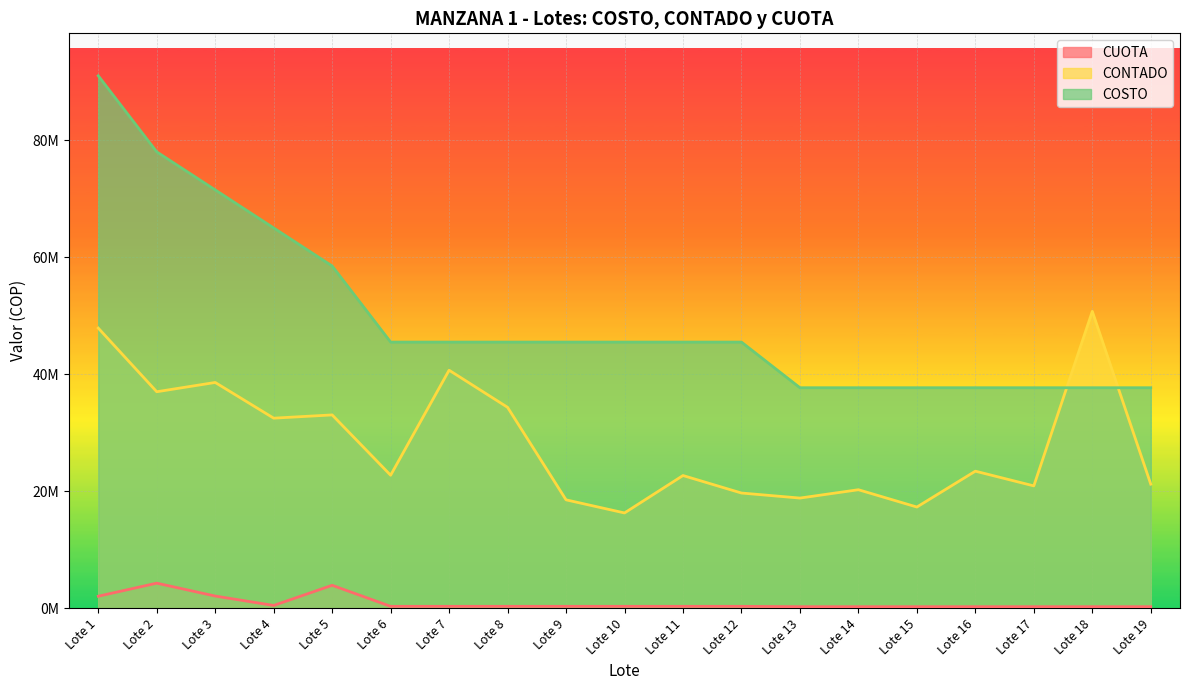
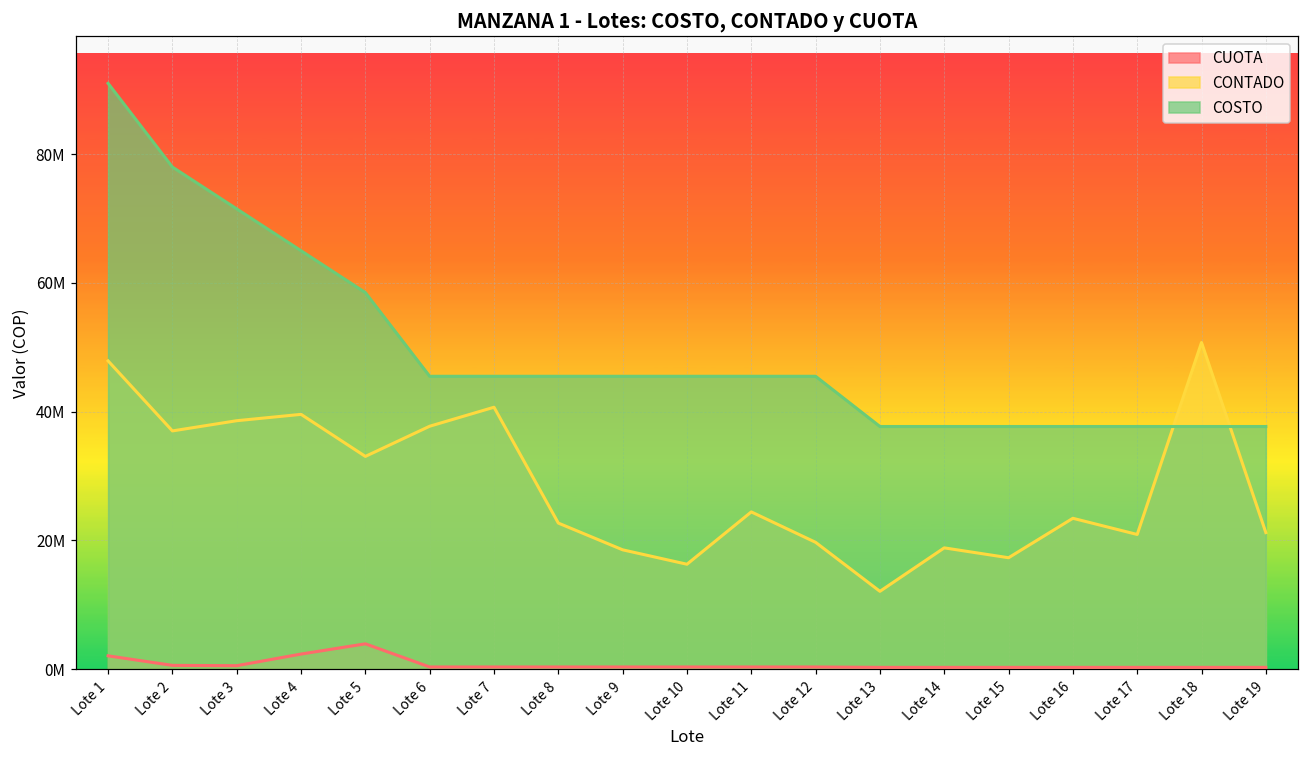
  {
    "CUOTA": {
      "Lote 1": 2000000,
-     "Lote 2": 4000000,
-     "Lote 3": 2000000,
-     "Lote 4": 1000000,
+     "Lote 2": 1000000,
+     "Lote 3": 1000000,
+     "Lote 4": 2000000,
      "Lote 5": 4000000,
      "Lote 6": 0,
      "Lote 7": 0,
      "Lote 8": 0,
      "Lote 9": 0,
      "Lote 10": 0,
      "Lote 11": 0,
      "Lote 12": 0,
      "Lote 13": 0,
      "Lote 14": 0,
      "Lote 15": 0,
      "Lote 16": 0,
      "Lote 17": 0,
      "Lote 18": 0,
      "Lote 19": 0
    },
    "CONTADO": {
      "Lote 1": 48000000,
      "Lote 2": 37000000,
      "Lote 3": 39000000,
-     "Lote 4": 33000000,
+     "Lote 4": 40000000,
      "Lote 5": 33000000,
-     "Lote 6": 23000000,
+     "Lote 6": 38000000,
      "Lote 7": 41000000,
-     "Lote 8": 34000000,
+     "Lote 8": 23000000,
      "Lote 9": 19000000,
      "Lote 10": 16000000,
-     "Lote 11": 23000000,
+     "Lote 11": 24000000,
      "Lote 12": 20000000,
-     "Lote 13": 19000000,
-     "Lote 14": 20000000,
+     "Lote 13": 12000000,
+     "Lote 14": 19000000,
      "Lote 15": 17000000,
      "Lote 16": 23000000,
      "Lote 17": 21000000,
      "Lote 18": 51000000,
      "Lote 19": 21000000
    },
    "COSTO": {
      "Lote 1": 91000000,
      "Lote 2": 78000000,
      "Lote 3": 72000000,
      "Lote 4": 65000000,
      "Lote 5": 59000000,
      "Lote 6": 46000000,
      "Lote 7": 46000000,
      "Lote 8": 46000000,
      "Lote 9": 46000000,
      "Lote 10": 46000000,
      "Lote 11": 46000000,
      "Lote 12": 46000000,
      "Lote 13": 38000000,
      "Lote 14": 38000000,
      "Lote 15": 38000000,
      "Lote 16": 38000000,
      "Lote 17": 38000000,
      "Lote 18": 38000000,
      "Lote 19": 38000000
    }
  }
